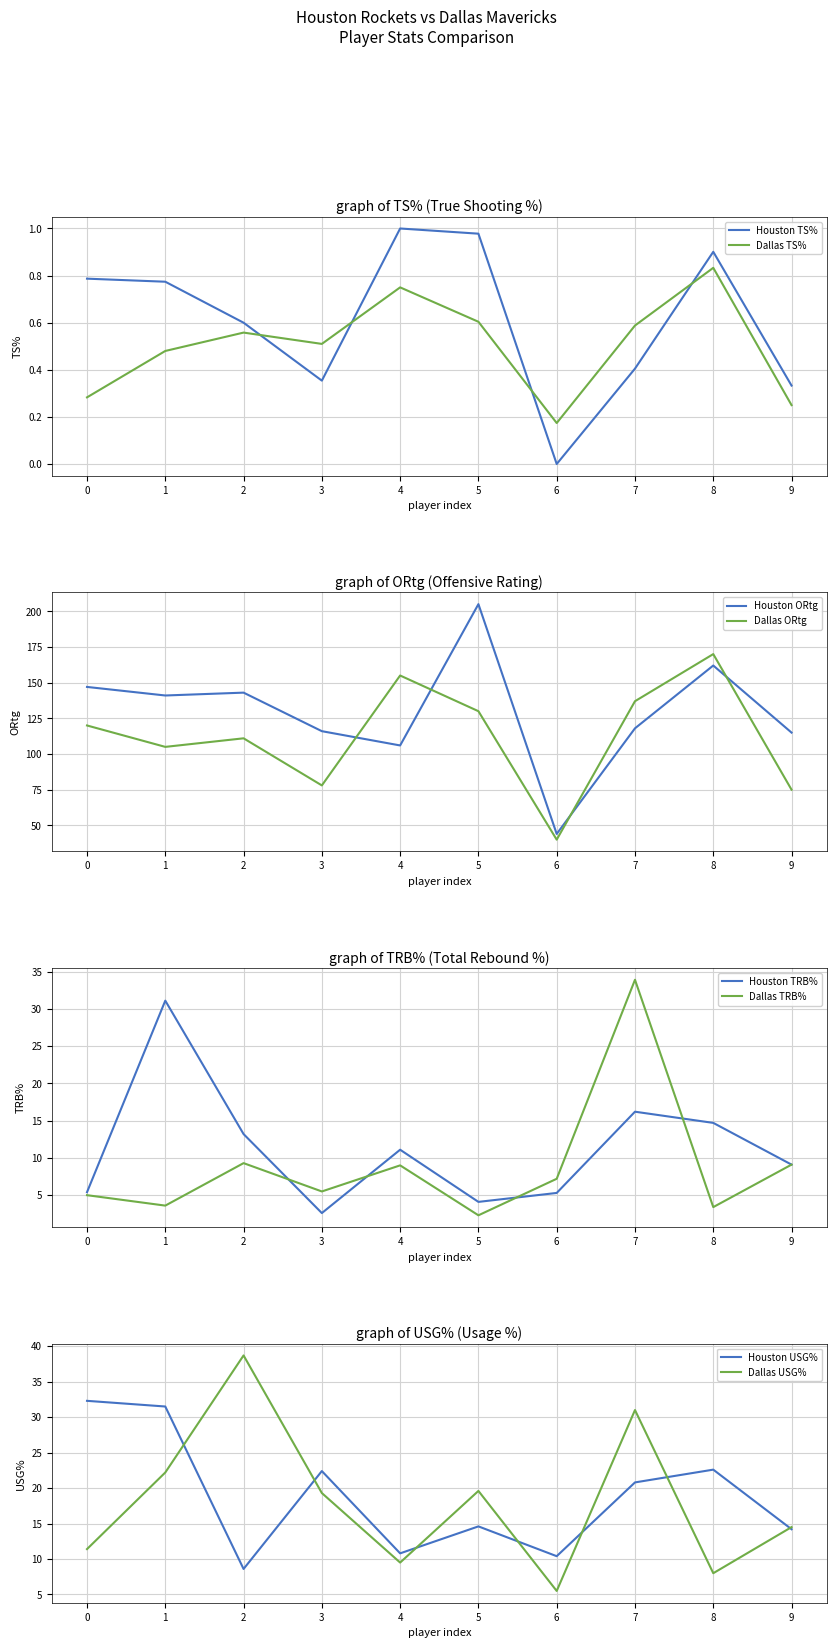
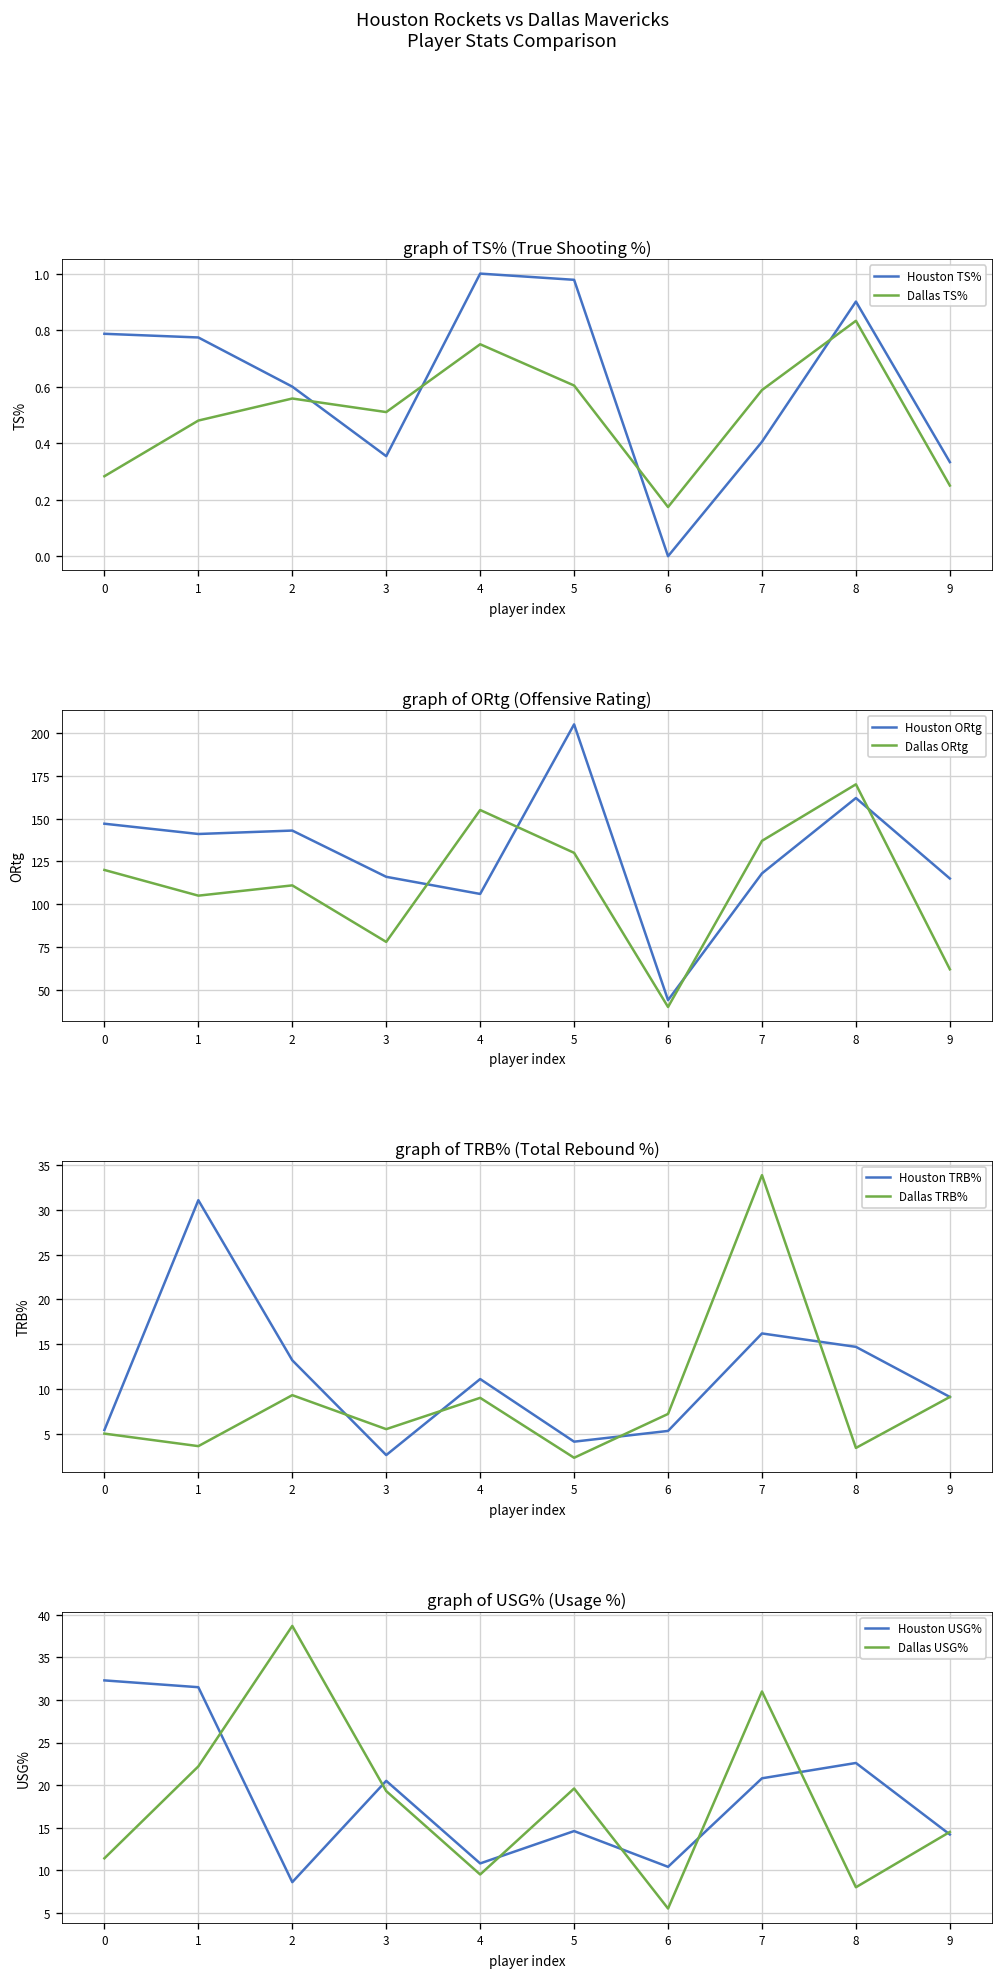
  {
    "graph of TS% (True Shooting %)": {
      "Houston TS%": {
        "0": 0.79,
        "1": 0.77,
        "2": 0.60,
        "3": 0.35,
        "4": 1.00,
        "5": 0.98,
        "6": 0.00,
        "7": 0.41,
        "8": 0.90,
        "9": 0.33
      },
      "Dallas TS%": {
        "0": 0.28,
        "1": 0.48,
        "2": 0.56,
        "3": 0.51,
        "4": 0.75,
        "5": 0.60,
        "6": 0.17,
        "7": 0.59,
        "8": 0.83,
        "9": 0.25
      }
    },
    "graph of ORtg (Offensive Rating)": {
      "Houston ORtg": {
        "0": 147,
        "1": 141,
        "2": 143,
        "3": 116,
        "4": 106,
        "5": 205,
        "6": 44,
        "7": 118,
        "8": 162,
        "9": 115
      },
      "Dallas ORtg": {
        "0": 120,
        "1": 105,
        "2": 111,
        "3": 78,
        "4": 155,
        "5": 130,
        "6": 40,
        "7": 137,
        "8": 170,
-       "9": 75
+       "9": 62
      }
    },
    "graph of TRB% (Total Rebound %)": {
      "Houston TRB%": {
        "0": 5,
        "1": 31,
        "2": 13,
        "3": 3,
        "4": 11,
        "5": 4,
        "6": 5,
        "7": 16,
        "8": 15
      },
      "Dallas TRB%": {
        "0": 5,
        "1": 4,
        "2": 9,
        "3": 6,
        "4": 9,
        "5": 2,
        "6": 7,
        "7": 34,
        "8": 3
      }
    },
    "graph of USG% (Usage %)": {
      "Houston USG%": {
        "0": 32,
        "1": 32,
        "2": 9,
-       "3": 22,
+       "3": 21,
        "4": 11,
        "5": 15,
        "6": 10,
        "7": 21,
        "8": 23
      },
      "Dallas USG%": {
        "0": 11,
        "1": 22,
        "2": 39,
        "3": 19,
        "4": 10,
        "5": 20,
        "6": 6,
        "7": 31,
        "8": 8
      }
    }
  }
